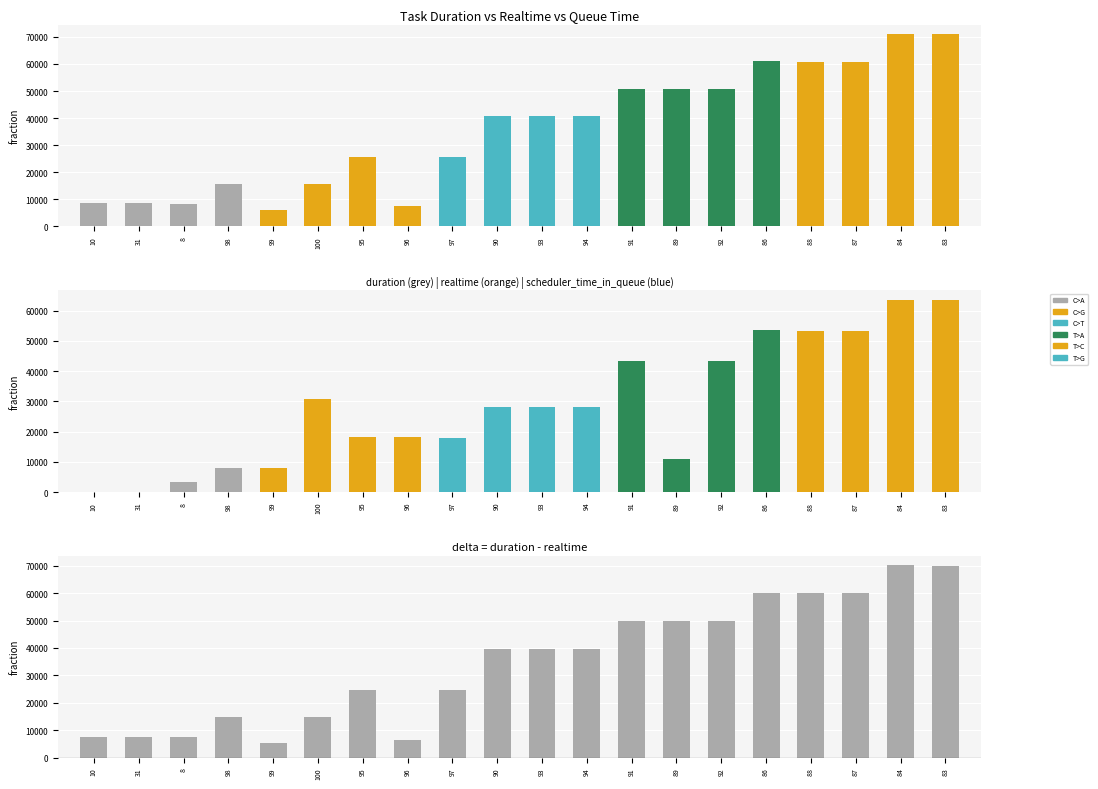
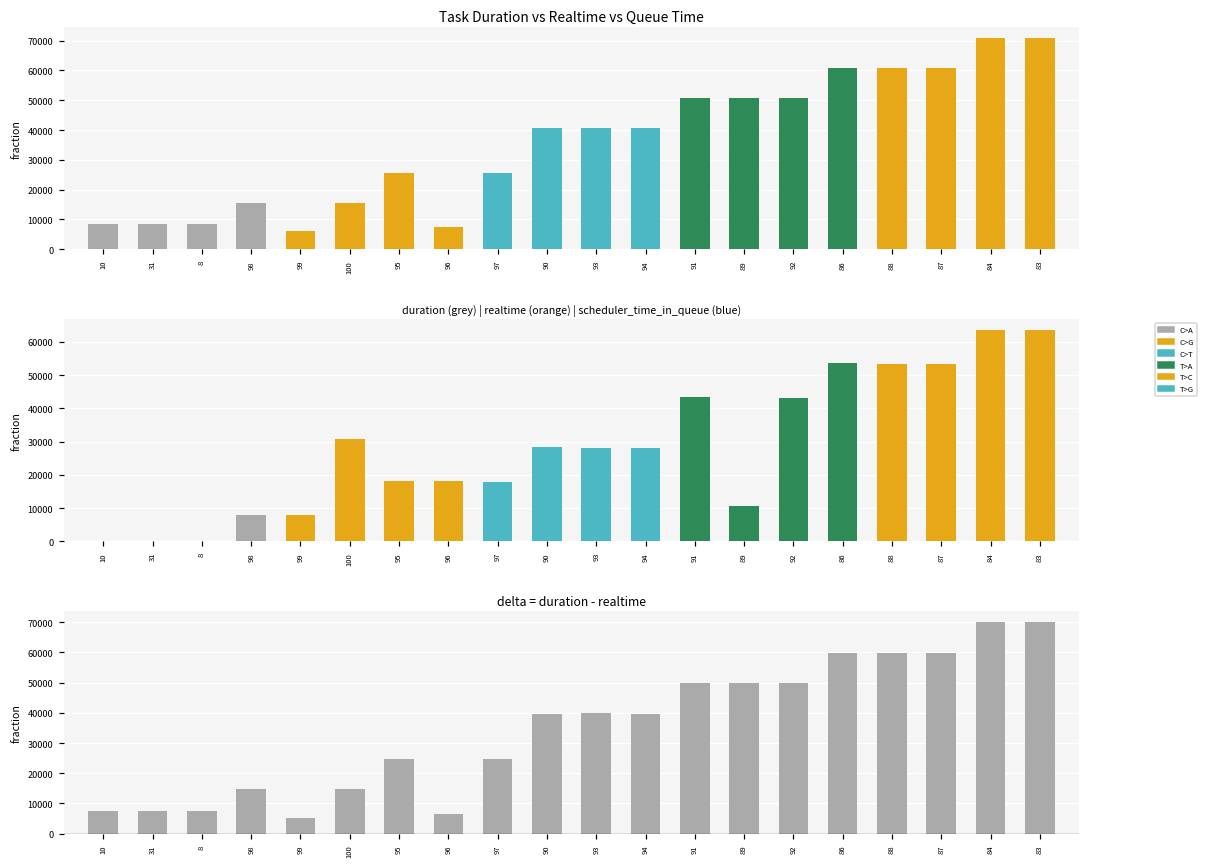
  {
    "Task Duration vs Realtime vs Queue Time": {
      "10": 9000,
      "31": 8000,
      "8": 8000,
      "98": 16000,
      "99": 6000,
      "100": 16000,
      "95": 26000,
      "96": 7000,
      "97": 26000,
      "90": 41000,
      "93": 41000,
      "94": 41000,
      "91": 51000,
      "89": 51000,
      "92": 51000,
      "86": 61000,
      "88": 61000,
      "87": 61000,
      "84": 71000,
      "83": 71000
    },
    "duration (grey) | realtime (orange) | scheduler_time_in_queue (blue)": {
-     "8": 3000,
+     "8": 0,
      "98": 8000,
      "99": 8000,
      "100": 31000,
      "95": 18000,
      "96": 18000,
      "97": 18000,
      "90": 28000,
      "93": 28000,
      "94": 28000,
      "91": 43000,
      "89": 11000,
      "92": 43000,
      "86": 54000,
      "88": 53000,
      "87": 53000,
      "84": 64000,
      "83": 64000
    },
    "delta = duration - realtime": {
      "10": 8000,
      "31": 8000,
      "8": 7000,
      "98": 15000,
      "99": 5000,
      "100": 15000,
      "95": 25000,
      "96": 7000,
      "97": 25000,
      "90": 40000,
      "93": 40000,
      "94": 40000,
      "91": 50000,
      "89": 50000,
      "92": 50000,
      "86": 60000,
      "88": 60000,
      "87": 60000,
      "84": 70000,
      "83": 70000
    }
  }
